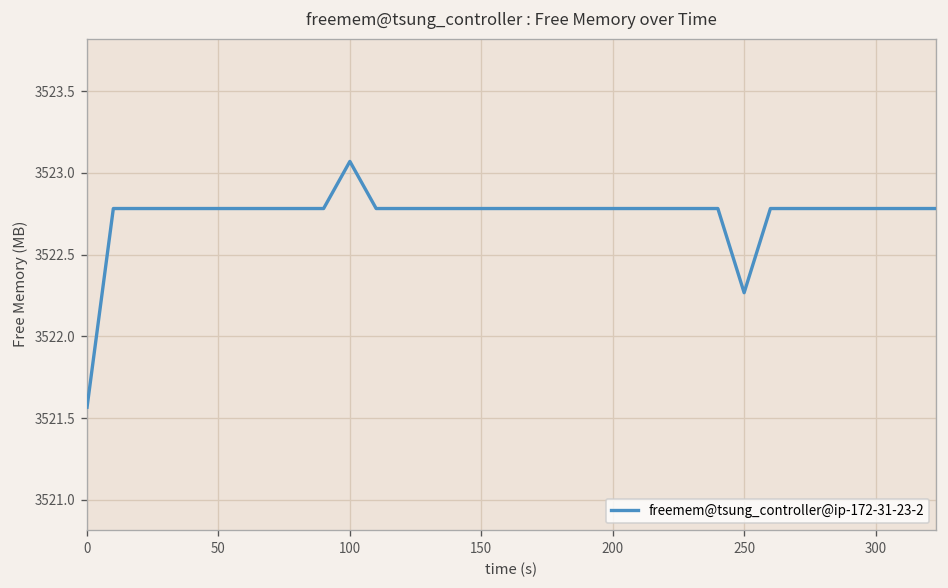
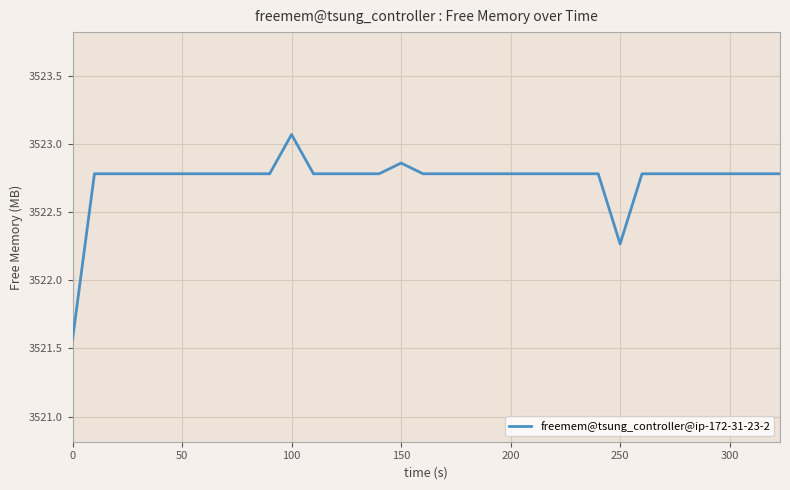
  {
    "freemem@tsung_controller@ip-172-31-23-2": {
      "0": 3521.57,
      "50": 3522.78,
      "100": 3523.07,
-     "150": 3522.78,
+     "150": 3522.86,
      "200": 3522.78,
      "250": 3522.27,
      "300": 3522.78
    }
  }
